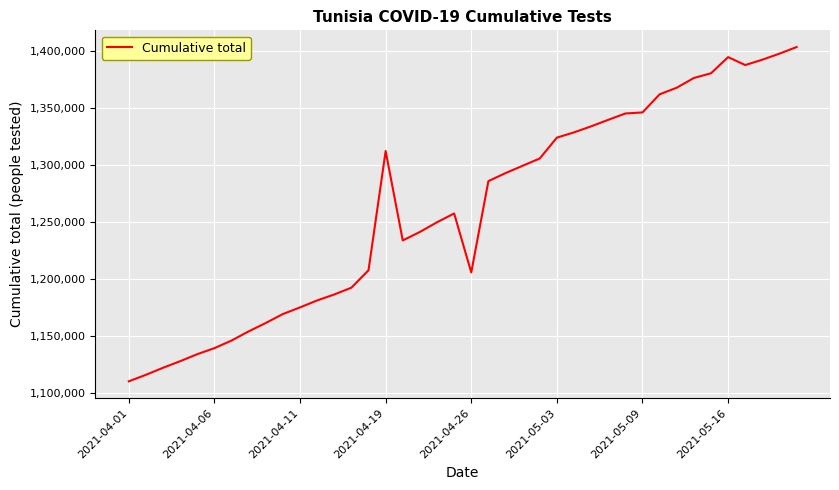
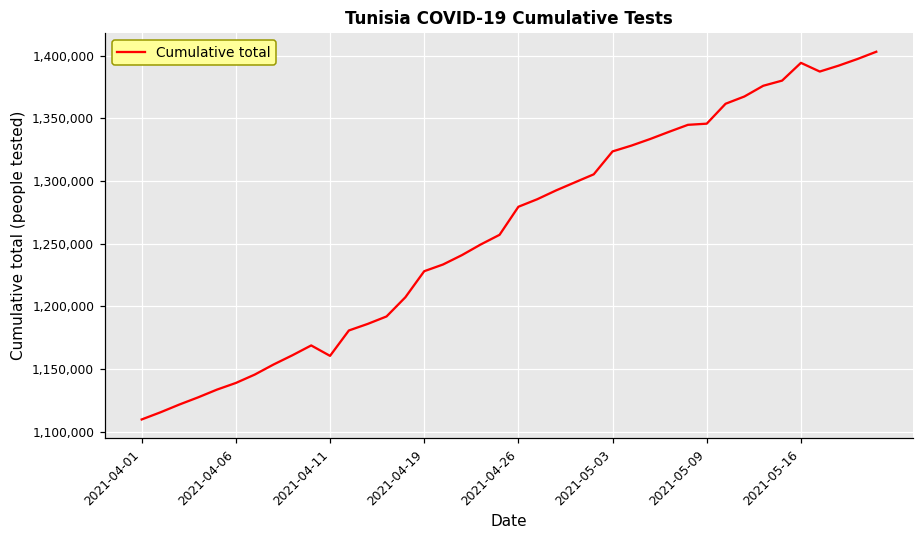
  {
    "2021-04-01": "1,110,000",
    "2021-04-06": "1,139,000",
-   "2021-04-11": "1,175,000",
-   "2021-04-19": "1,312,000",
-   "2021-04-26": "1,205,000",
+   "2021-04-11": "1,161,000",
+   "2021-04-19": "1,228,000",
+   "2021-04-26": "1,279,000",
    "2021-05-03": "1,324,000",
    "2021-05-09": "1,346,000",
    "2021-05-16": "1,394,000"
  }
